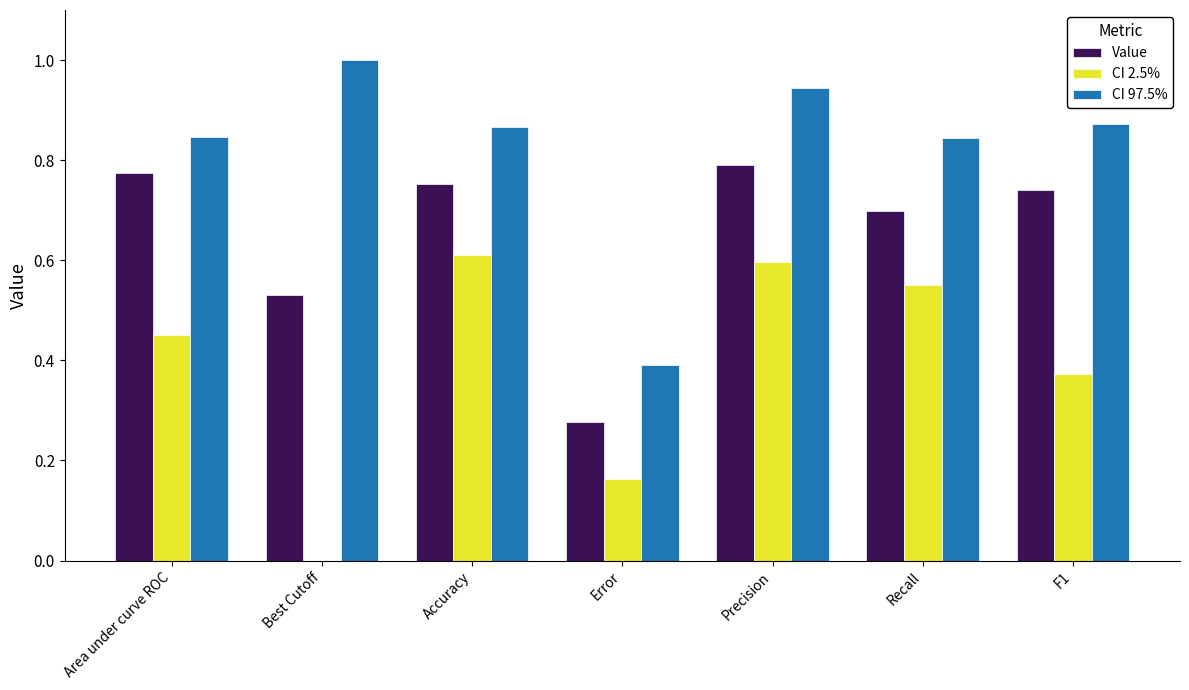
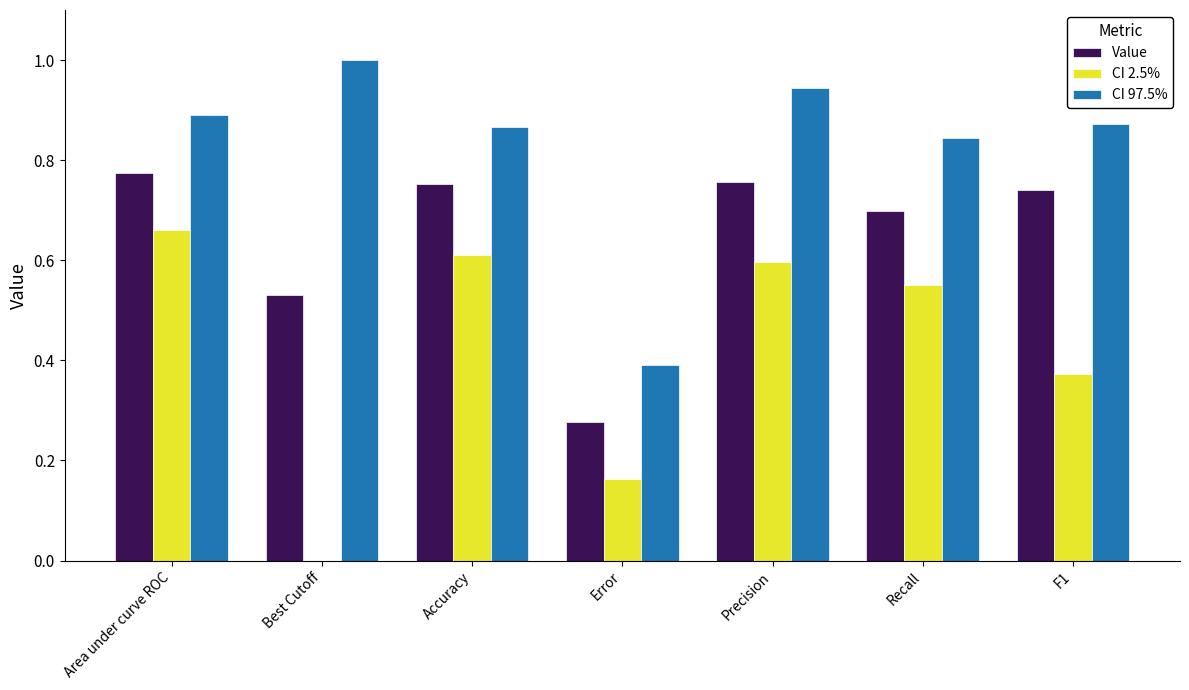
  {
    "Value": {
      "Area under curve ROC": 0.78,
      "Best Cutoff": 0.53,
      "Accuracy": 0.75,
      "Error": 0.28,
-     "Precision": 0.79,
+     "Precision": 0.76,
      "Recall": 0.70,
      "F1": 0.74
    },
    "CI 2.5%": {
-     "Area under curve ROC": 0.45,
+     "Area under curve ROC": 0.66,
      "Best Cutoff": 0.00,
      "Accuracy": 0.61,
      "Error": 0.16,
      "Precision": 0.60,
      "Recall": 0.55,
      "F1": 0.37
    },
    "CI 97.5%": {
-     "Area under curve ROC": 0.85,
+     "Area under curve ROC": 0.89,
      "Best Cutoff": 1.00,
      "Accuracy": 0.87,
      "Error": 0.39,
      "Precision": 0.94,
      "Recall": 0.84,
      "F1": 0.87
    }
  }
